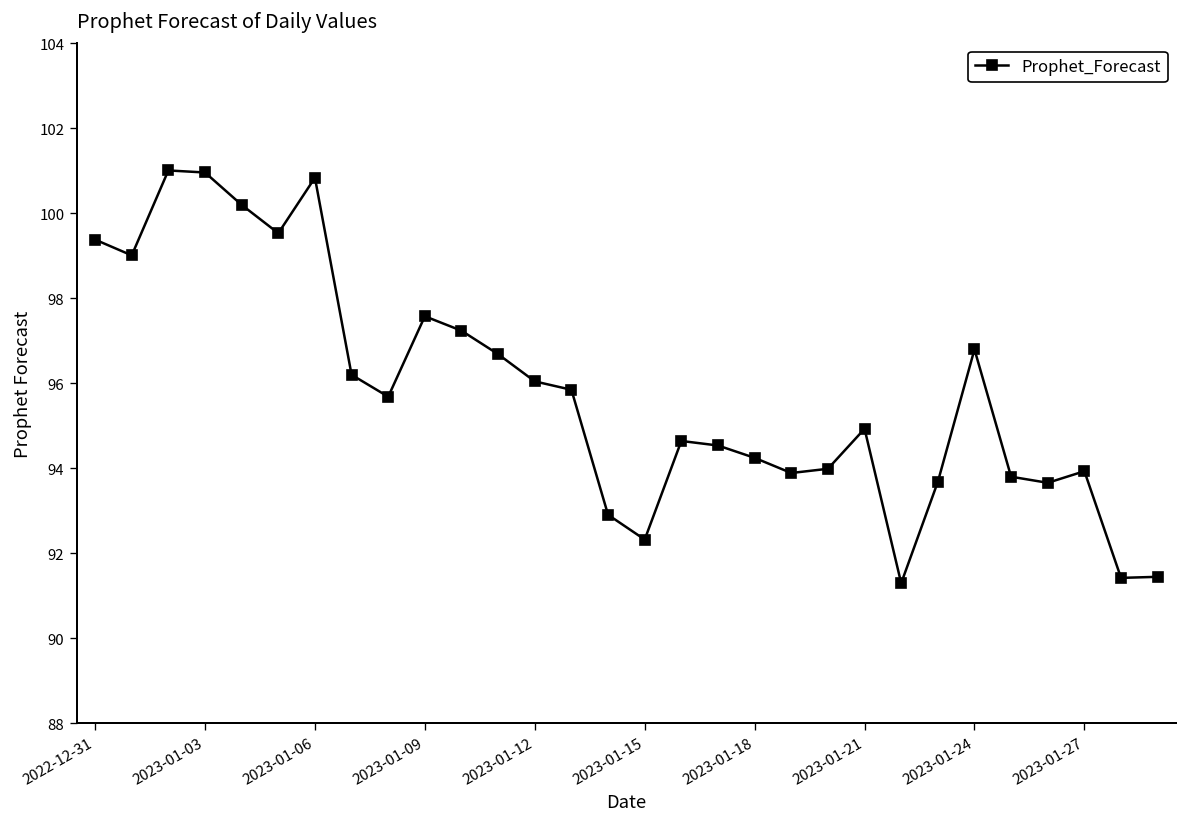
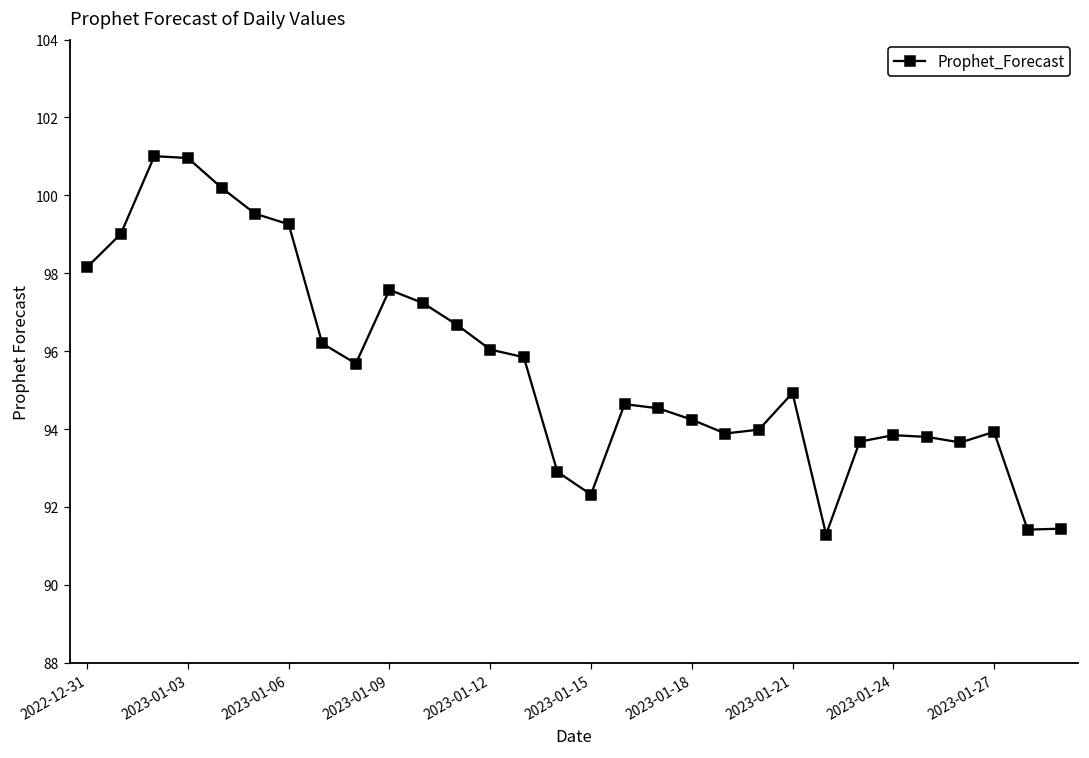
  {
-   "2022-12-31": 99.4,
+   "2022-12-31": 98.2,
    "2023-01-03": 101.0,
-   "2023-01-06": 100.8,
+   "2023-01-06": 99.3,
    "2023-01-09": 97.6,
    "2023-01-12": 96.0,
    "2023-01-15": 92.3,
    "2023-01-18": 94.2,
    "2023-01-21": 94.9,
-   "2023-01-24": 96.8,
+   "2023-01-24": 93.8,
    "2023-01-27": 93.9
  }
